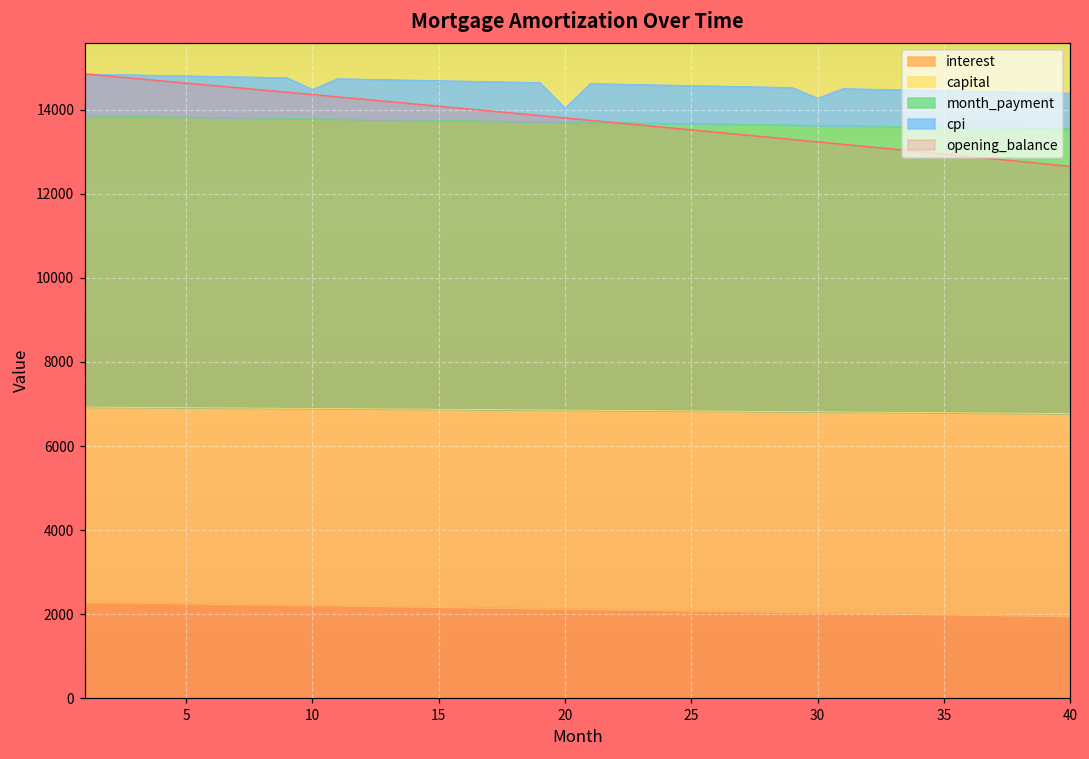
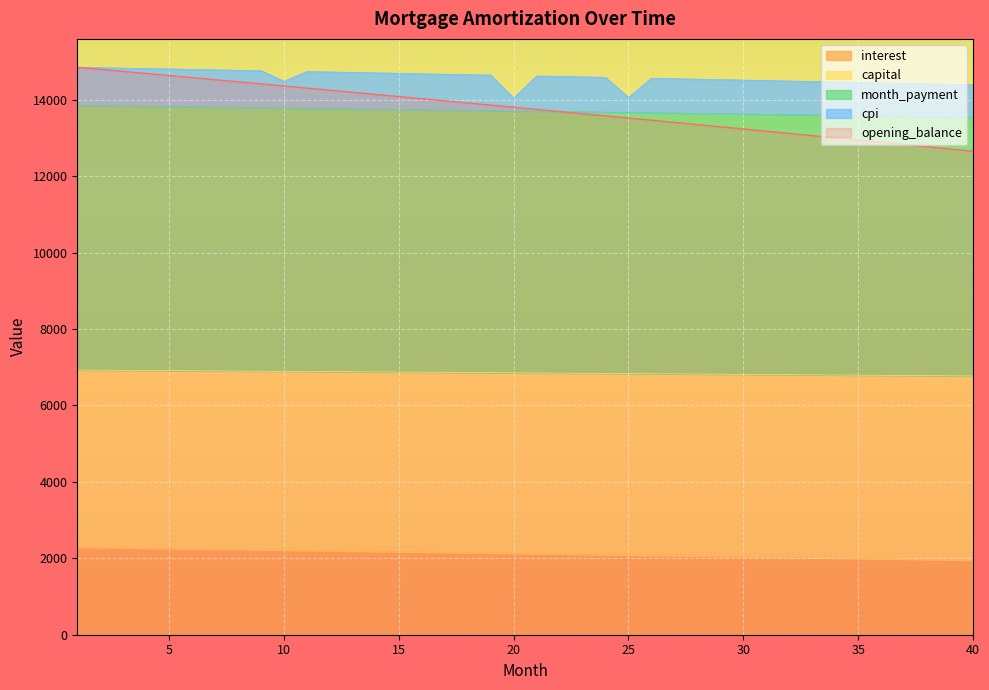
  {
    "month_payment": {
      "5": 6900,
      "10": 6900,
      "15": 6900,
      "20": 6900,
      "25": 6800,
      "30": 6800,
      "40": 6800
    },
    "cpi": {
      "5": 1000,
      "10": 700,
      "15": 900,
      "20": 300,
-     "25": 900,
-     "30": 600,
+     "25": 400,
+     "30": 900,
      "40": 800
    }
  }
